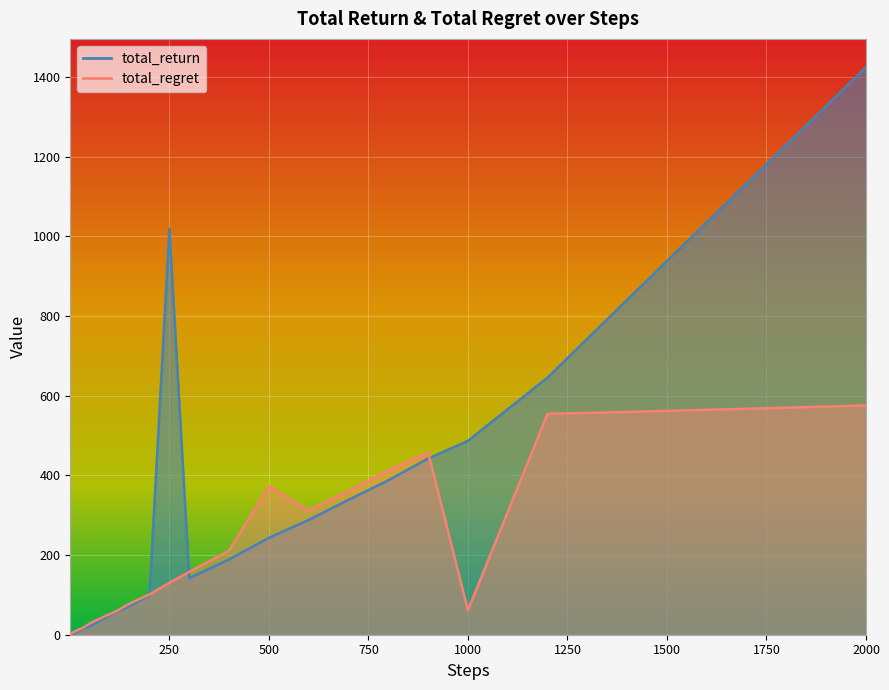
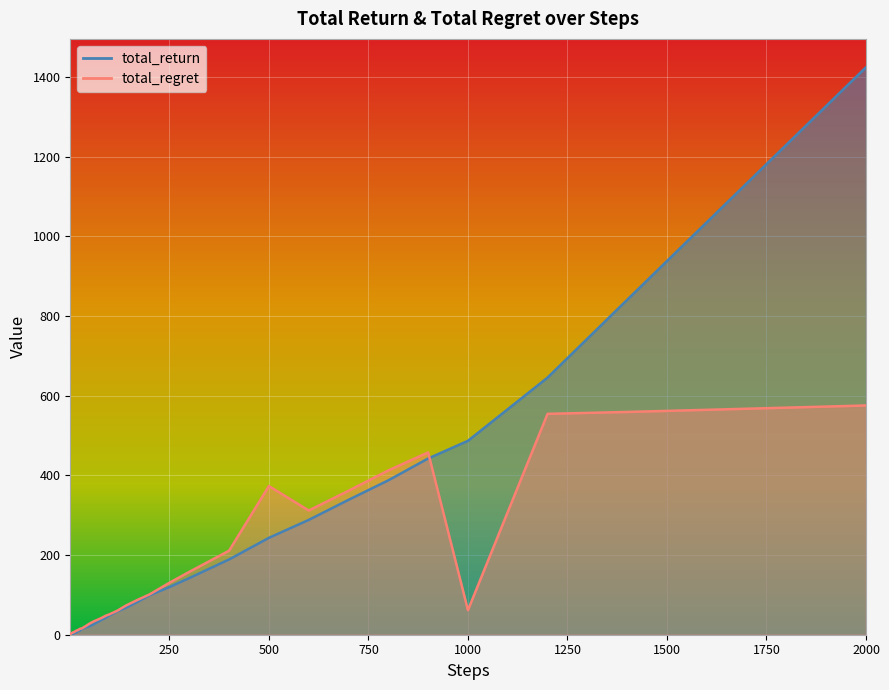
  {
    "total_return": {
-     "250": 1020,
+     "250": 120,
      "500": 240,
      "1000": 490,
      "2000": 1420
    },
    "total_regret": {
      "250": 130,
      "500": 370,
      "1000": 60,
      "2000": 580
    }
  }
